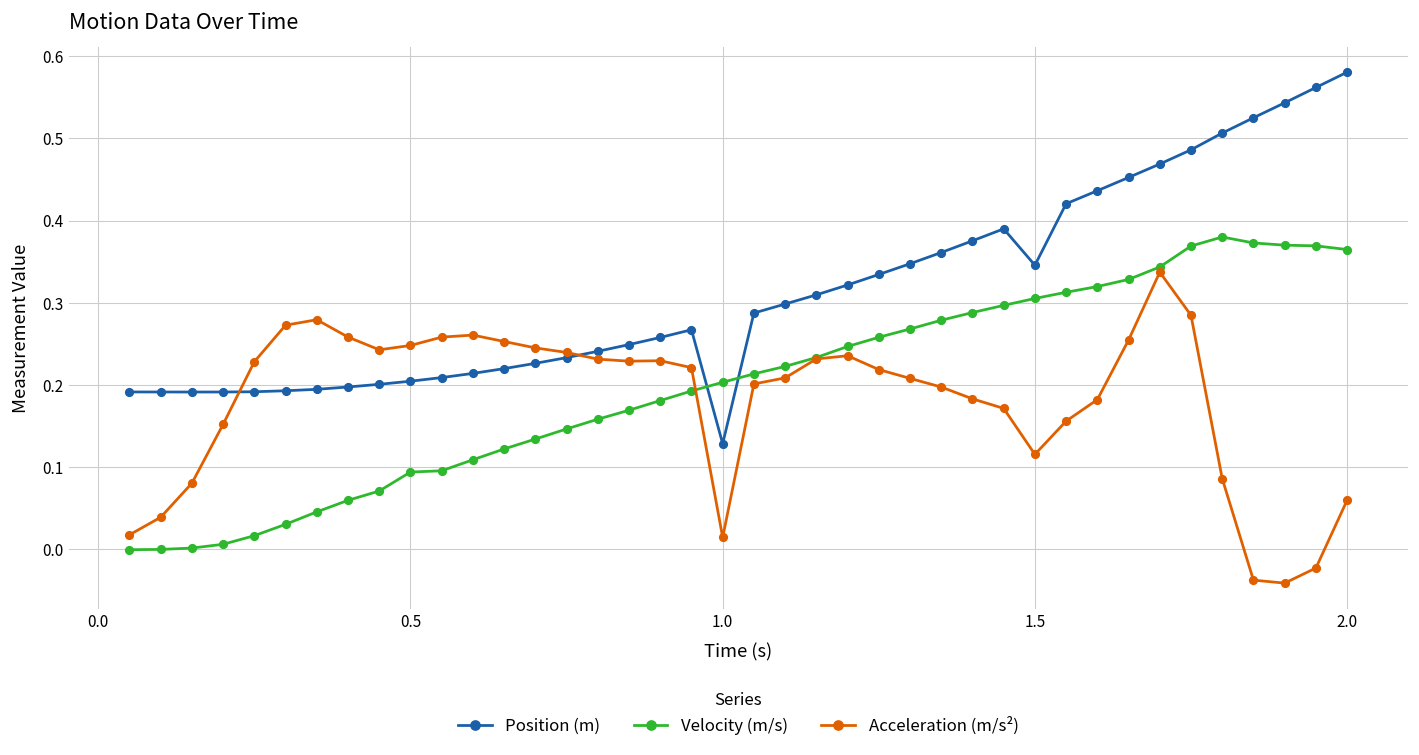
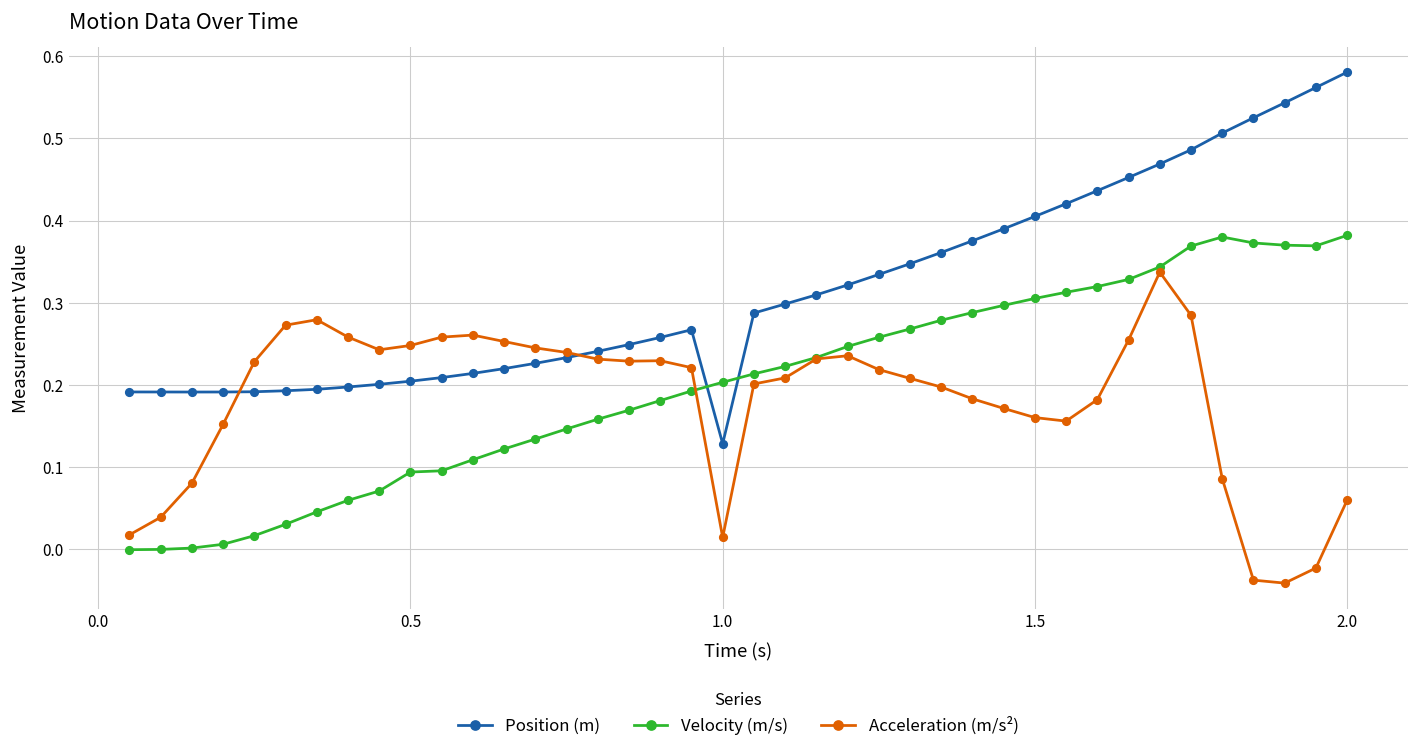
  {
    "Position (m)": {
      "0.5": 0.20,
      "1.0": 0.13,
-     "1.5": 0.35,
+     "1.5": 0.41,
      "2.0": 0.58
    },
    "Velocity (m/s)": {
      "0.5": 0.09,
      "1.0": 0.20,
      "1.5": 0.31,
-     "2.0": 0.36
+     "2.0": 0.38
    },
    "Acceleration (m/s²)": {
      "0.5": 0.25,
      "1.0": 0.01,
-     "1.5": 0.12,
+     "1.5": 0.16,
      "2.0": 0.06
    }
  }
